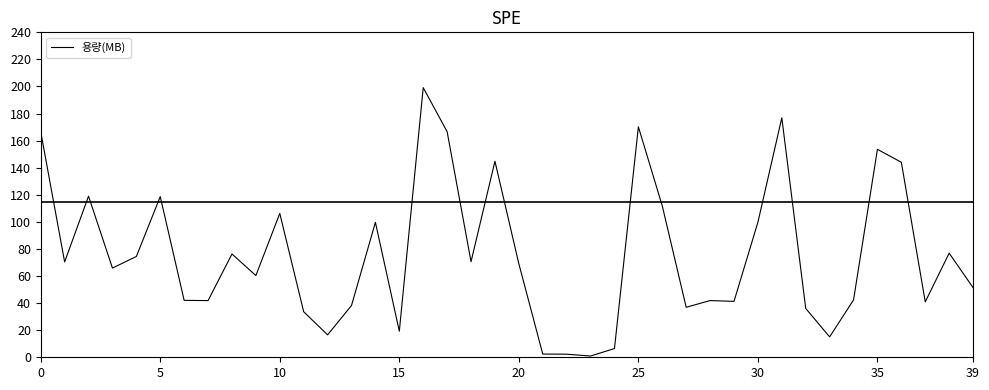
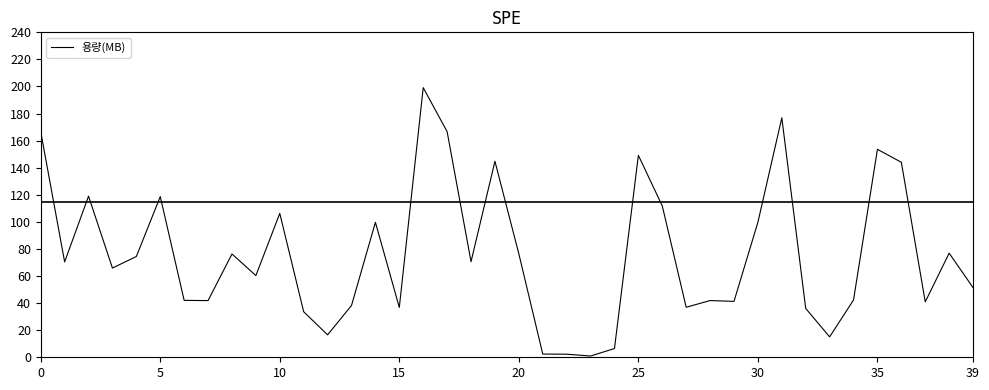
  {
    "0": 167,
    "5": 119,
    "10": 106,
-   "15": 19,
-   "20": 69,
-   "25": 170,
+   "15": 37,
+   "20": 76,
+   "25": 149,
    "30": 100,
    "35": 154,
    "39": 51
  }
